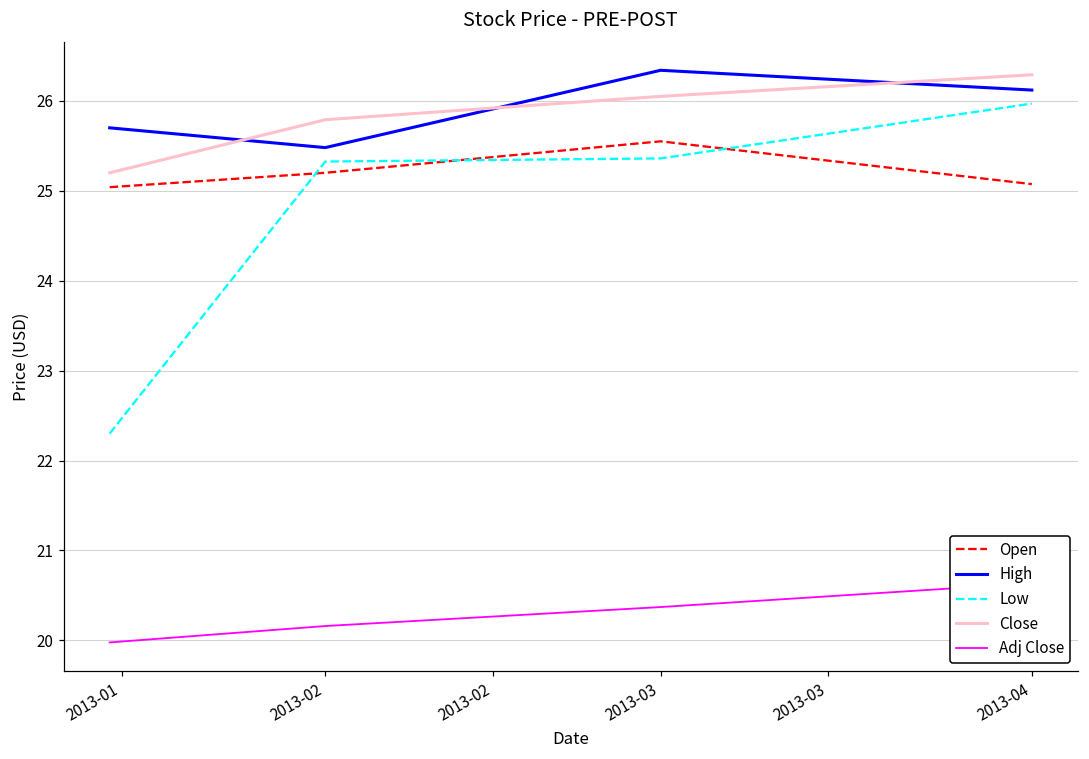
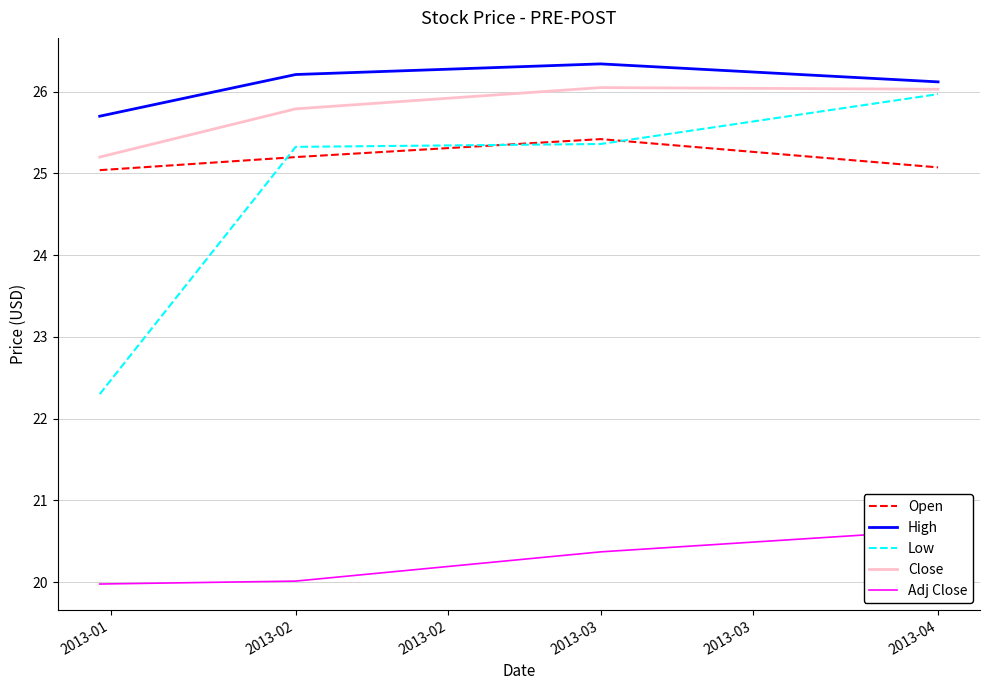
  {
    "Open": {
      "2013-02": 25.2,
-     "2013-03": 25.6,
+     "2013-03": 25.4,
      "2013-04": 25.1
    },
    "High": {
-     "2013-02": 25.5,
+     "2013-02": 26.2,
      "2013-03": 26.3,
      "2013-04": 26.1
    },
    "Low": {
      "2013-02": 25.3,
      "2013-03": 25.4,
      "2013-04": 26.0
    },
    "Close": {
      "2013-02": 25.8,
      "2013-03": 26.0,
-     "2013-04": 26.3
+     "2013-04": 26.0
    },
    "Adj Close": {
-     "2013-02": 20.2,
+     "2013-02": 20.0,
      "2013-03": 20.4
    }
  }
